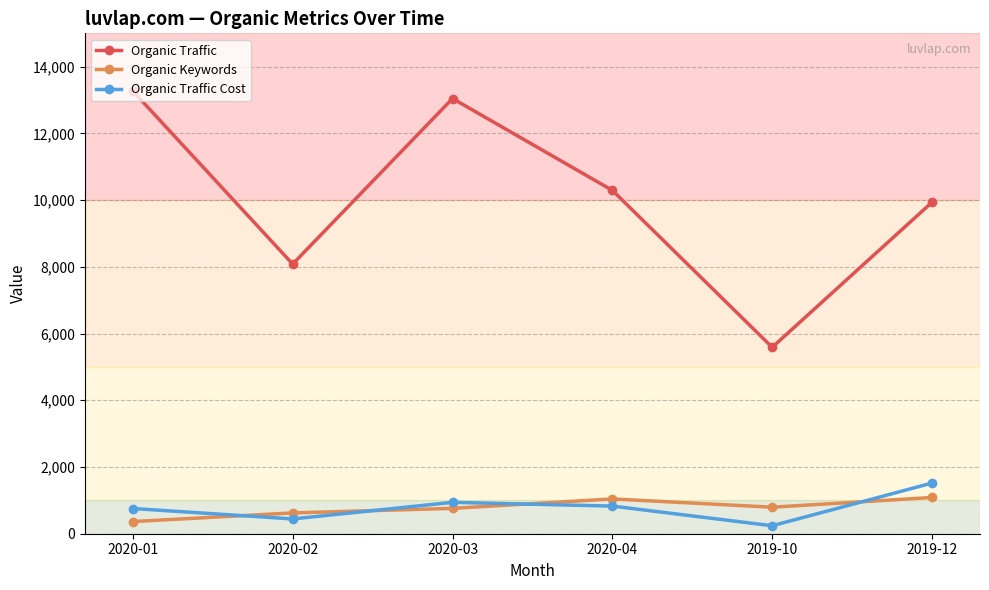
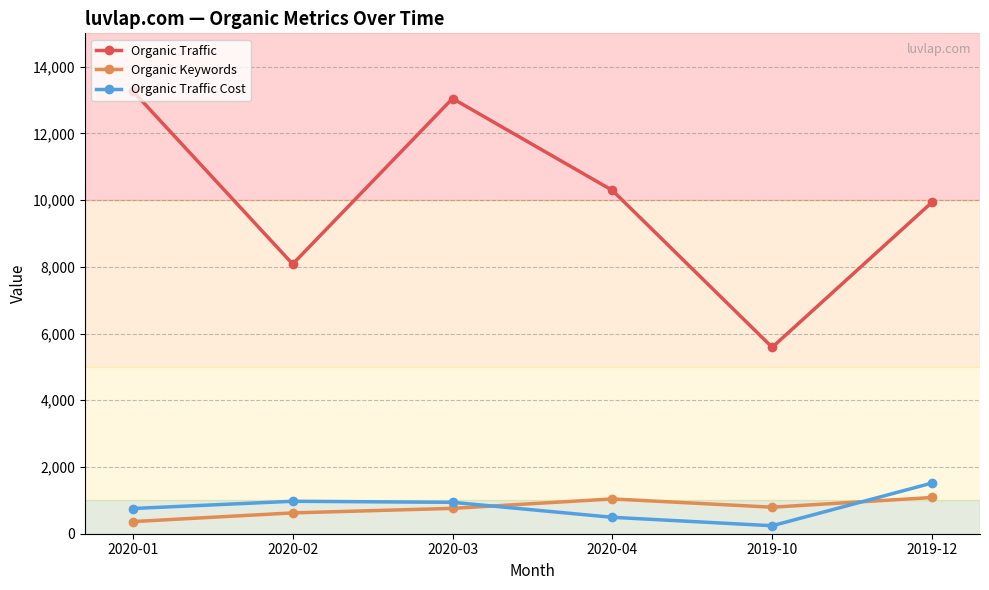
  {
    "Organic Traffic Cost": {
      "2020-01": "800",
-     "2020-02": "400",
+     "2020-02": "1,000",
      "2020-03": "900",
-     "2020-04": "800",
+     "2020-04": "500",
      "2019-10": "200",
      "2019-12": "1,500"
    }
  }
